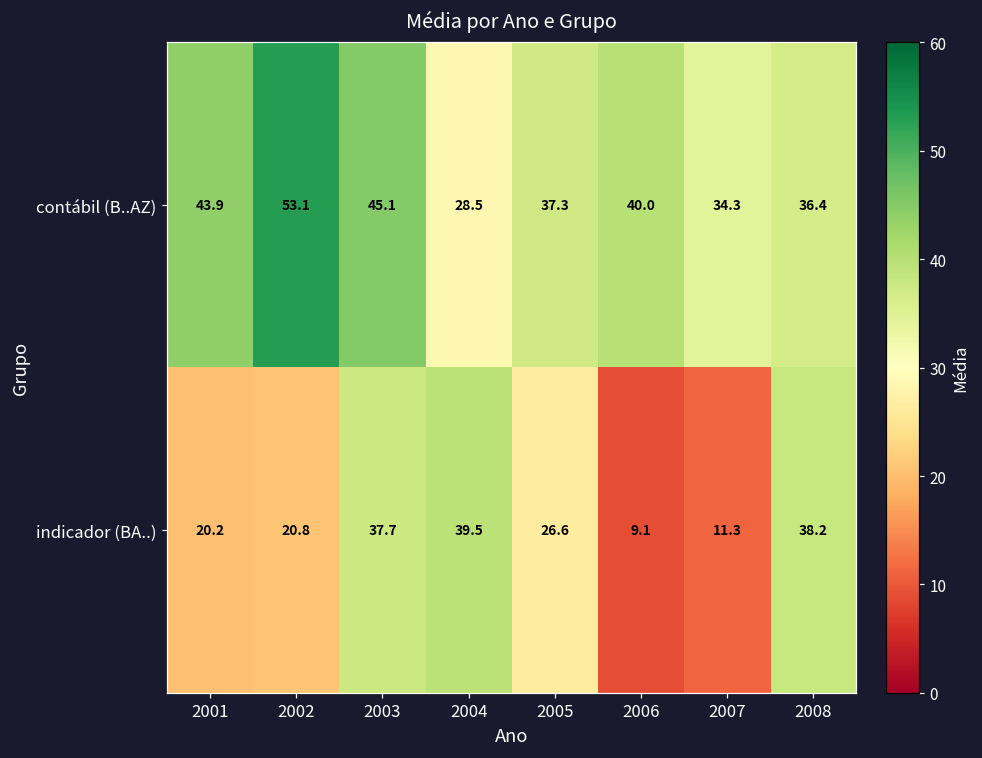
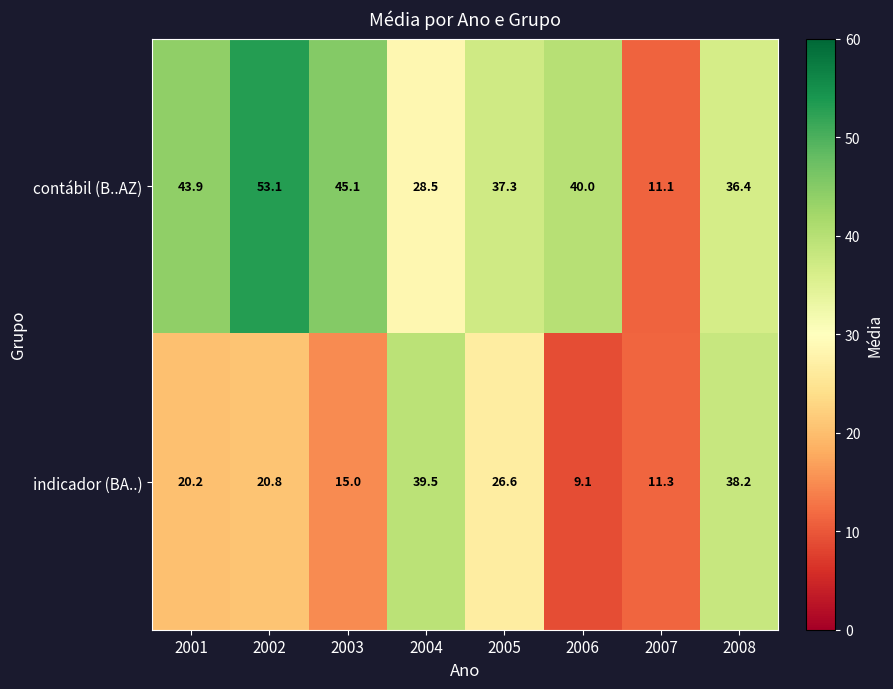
  {
    "contábil (B..AZ)": {
      "2001": 43.9,
      "2002": 53.1,
      "2003": 45.1,
      "2004": 28.5,
      "2005": 37.3,
      "2006": 40.0,
-     "2007": 34.3,
+     "2007": 11.1,
      "2008": 36.4
    },
    "indicador (BA..)": {
      "2001": 20.2,
      "2002": 20.8,
-     "2003": 37.7,
+     "2003": 15.0,
      "2004": 39.5,
      "2005": 26.6,
      "2006": 9.1,
      "2007": 11.3,
      "2008": 38.2
    }
  }
